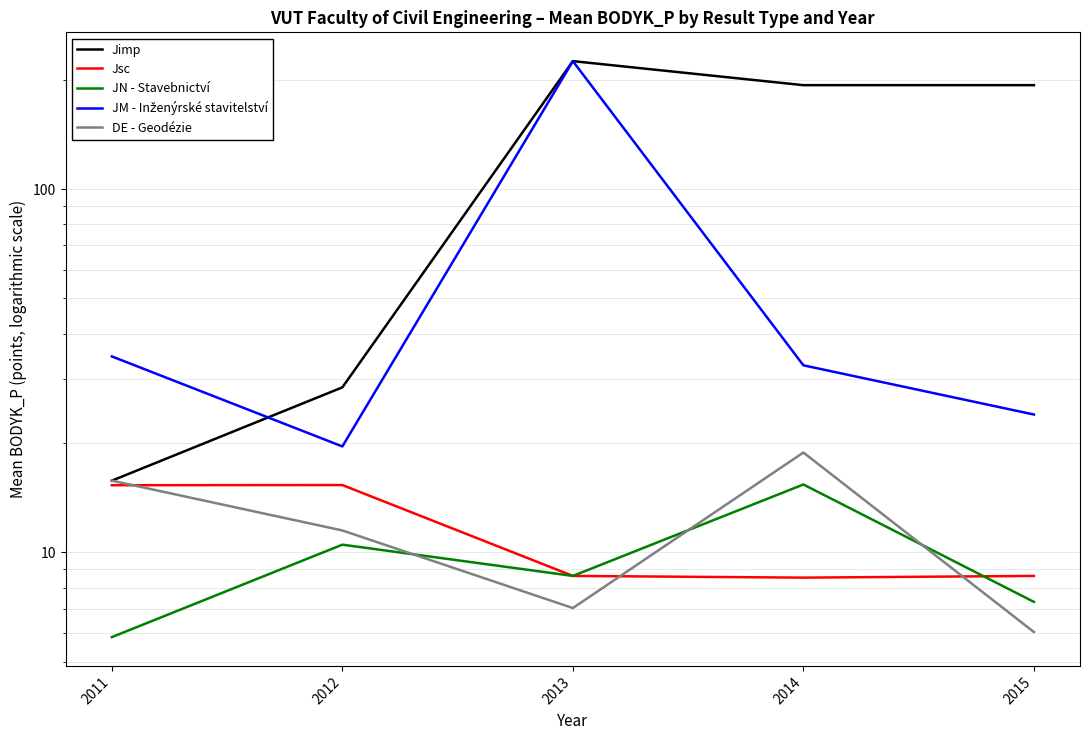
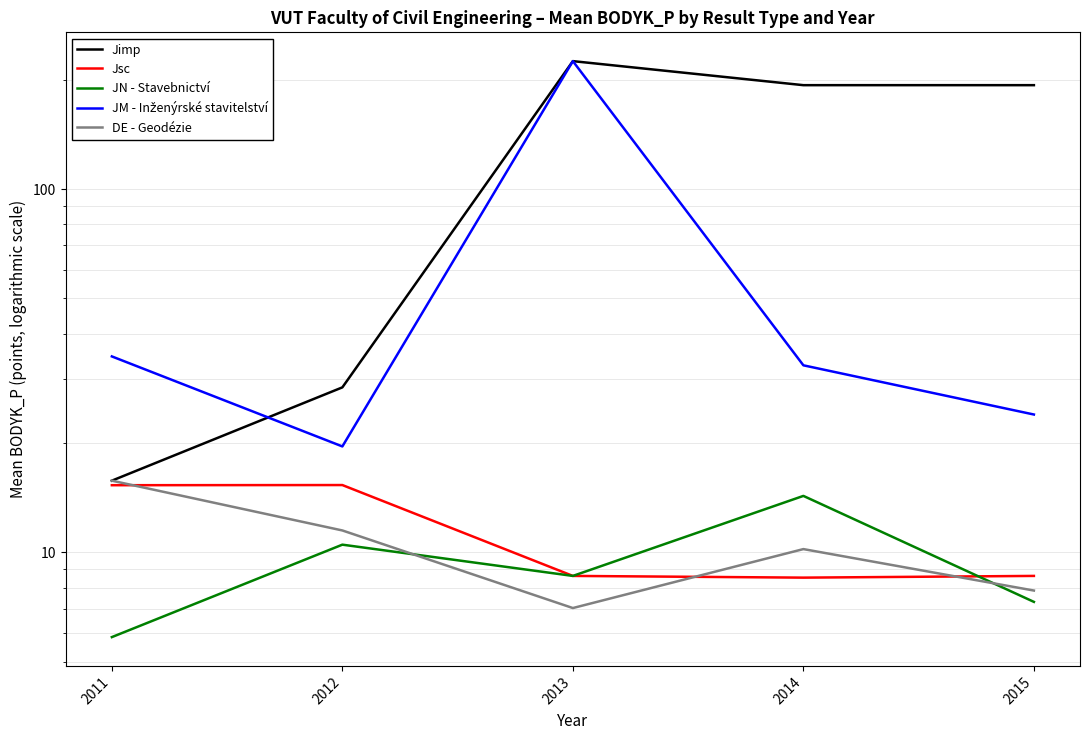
  {
    "Jimp": {
      "2012": 28,
      "2014": 190,
      "2015": 190
    },
    "Jsc": {
      "2011": 15.3,
      "2012": 15.3,
      "2014": 8.5,
      "2015": 8.6
    },
    "JN - Stavebnictví": {
      "2011": 5.8,
      "2012": 10.5,
-     "2014": 15.4,
+     "2014": 14.3,
      "2015": 7.3
    },
    "JM - Inženýrské stavitelství": {
      "2011": 35,
      "2012": 20,
      "2014": 33,
      "2015": 24
    },
    "DE - Geodézie": {
      "2012": 11.5,
      "2013": 7.0,
-     "2014": 19,
-     "2015": 6.0
+     "2014": 10.2,
+     "2015": 7.8
    }
  }
